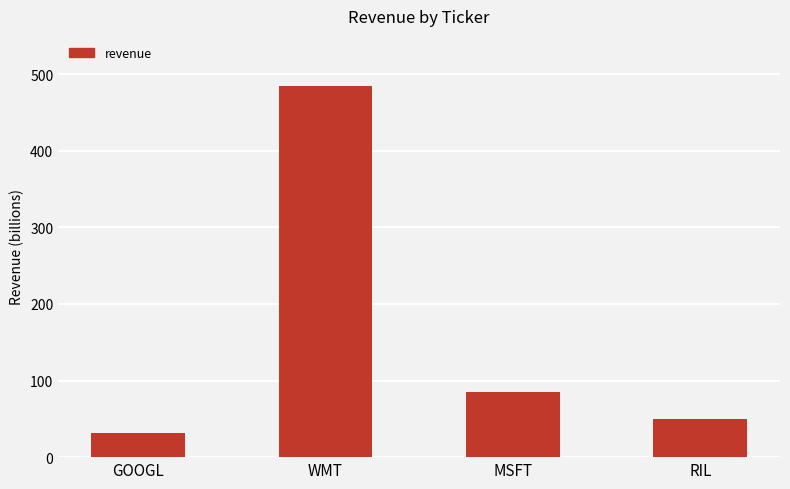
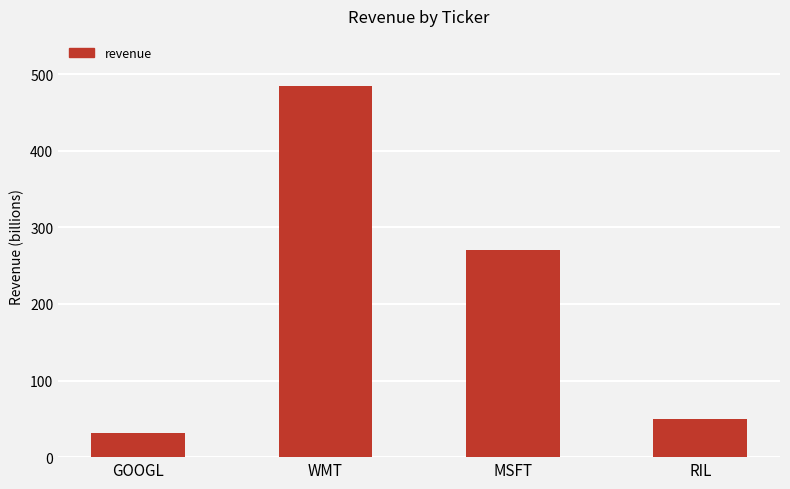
  {
    "GOOGL": 30,
    "WMT": 480,
-   "MSFT": 90,
+   "MSFT": 270,
    "RIL": 50
  }
